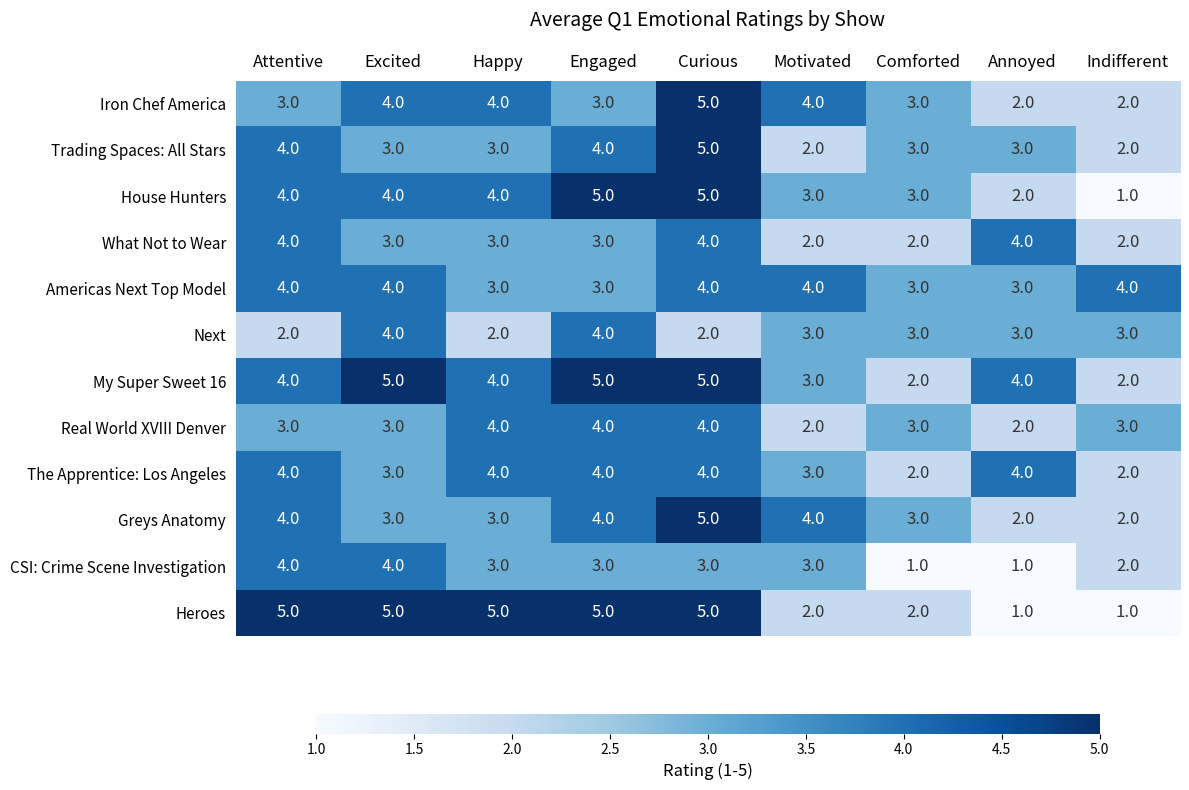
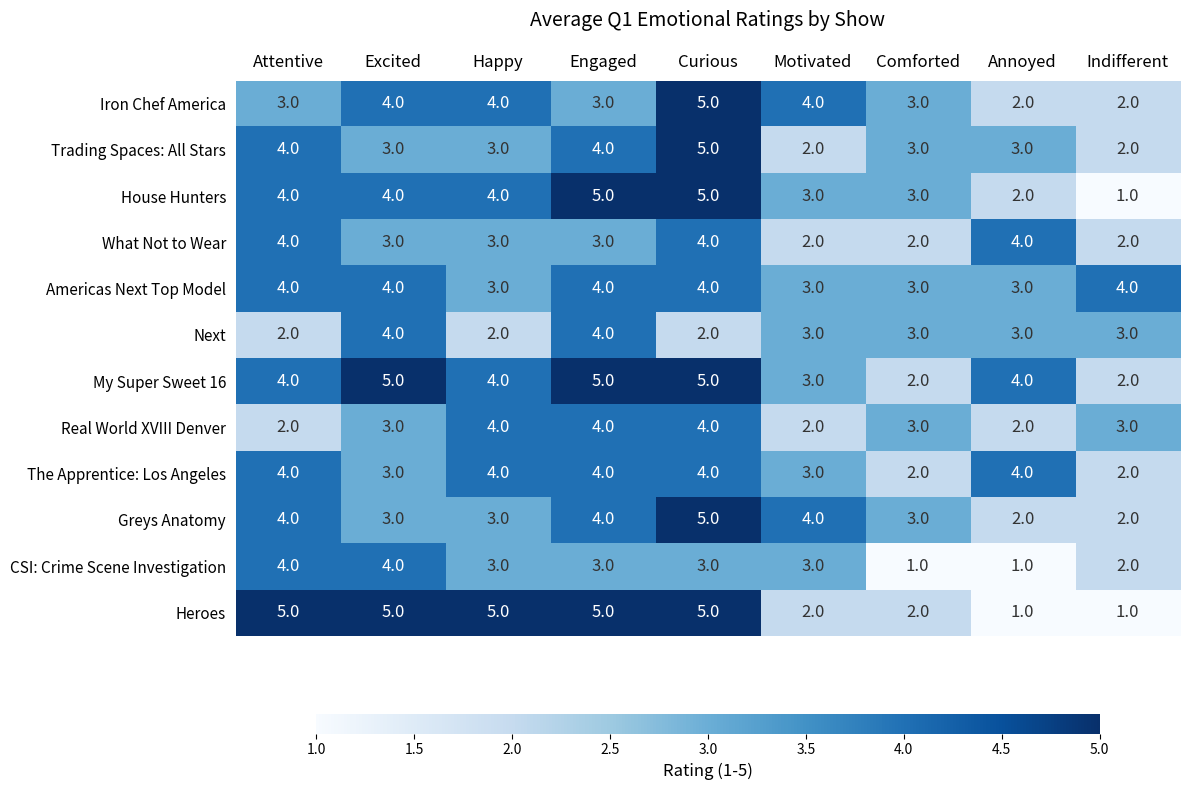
  {
    "Iron Chef America": {
      "Attentive": 3.0,
      "Excited": 4.0,
      "Happy": 4.0,
      "Engaged": 3.0,
      "Curious": 5.0,
      "Motivated": 4.0,
      "Comforted": 3.0,
      "Annoyed": 2.0,
      "Indifferent": 2.0
    },
    "Trading Spaces: All Stars": {
      "Attentive": 4.0,
      "Excited": 3.0,
      "Happy": 3.0,
      "Engaged": 4.0,
      "Curious": 5.0,
      "Motivated": 2.0,
      "Comforted": 3.0,
      "Annoyed": 3.0,
      "Indifferent": 2.0
    },
    "House Hunters": {
      "Attentive": 4.0,
      "Excited": 4.0,
      "Happy": 4.0,
      "Engaged": 5.0,
      "Curious": 5.0,
      "Motivated": 3.0,
      "Comforted": 3.0,
      "Annoyed": 2.0,
      "Indifferent": 1.0
    },
    "What Not to Wear": {
      "Attentive": 4.0,
      "Excited": 3.0,
      "Happy": 3.0,
      "Engaged": 3.0,
      "Curious": 4.0,
      "Motivated": 2.0,
      "Comforted": 2.0,
      "Annoyed": 4.0,
      "Indifferent": 2.0
    },
    "Americas Next Top Model": {
      "Attentive": 4.0,
      "Excited": 4.0,
      "Happy": 3.0,
-     "Engaged": 3.0,
+     "Engaged": 4.0,
      "Curious": 4.0,
-     "Motivated": 4.0,
+     "Motivated": 3.0,
      "Comforted": 3.0,
      "Annoyed": 3.0,
      "Indifferent": 4.0
    },
    "Next": {
      "Attentive": 2.0,
      "Excited": 4.0,
      "Happy": 2.0,
      "Engaged": 4.0,
      "Curious": 2.0,
      "Motivated": 3.0,
      "Comforted": 3.0,
      "Annoyed": 3.0,
      "Indifferent": 3.0
    },
    "My Super Sweet 16": {
      "Attentive": 4.0,
      "Excited": 5.0,
      "Happy": 4.0,
      "Engaged": 5.0,
      "Curious": 5.0,
      "Motivated": 3.0,
      "Comforted": 2.0,
      "Annoyed": 4.0,
      "Indifferent": 2.0
    },
    "Real World XVIII Denver": {
-     "Attentive": 3.0,
+     "Attentive": 2.0,
      "Excited": 3.0,
      "Happy": 4.0,
      "Engaged": 4.0,
      "Curious": 4.0,
      "Motivated": 2.0,
      "Comforted": 3.0,
      "Annoyed": 2.0,
      "Indifferent": 3.0
    },
    "The Apprentice: Los Angeles": {
      "Attentive": 4.0,
      "Excited": 3.0,
      "Happy": 4.0,
      "Engaged": 4.0,
      "Curious": 4.0,
      "Motivated": 3.0,
      "Comforted": 2.0,
      "Annoyed": 4.0,
      "Indifferent": 2.0
    },
    "Greys Anatomy": {
      "Attentive": 4.0,
      "Excited": 3.0,
      "Happy": 3.0,
      "Engaged": 4.0,
      "Curious": 5.0,
      "Motivated": 4.0,
      "Comforted": 3.0,
      "Annoyed": 2.0,
      "Indifferent": 2.0
    },
    "CSI: Crime Scene Investigation": {
      "Attentive": 4.0,
      "Excited": 4.0,
      "Happy": 3.0,
      "Engaged": 3.0,
      "Curious": 3.0,
      "Motivated": 3.0,
      "Comforted": 1.0,
      "Annoyed": 1.0,
      "Indifferent": 2.0
    },
    "Heroes": {
      "Attentive": 5.0,
      "Excited": 5.0,
      "Happy": 5.0,
      "Engaged": 5.0,
      "Curious": 5.0,
      "Motivated": 2.0,
      "Comforted": 2.0,
      "Annoyed": 1.0,
      "Indifferent": 1.0
    }
  }
